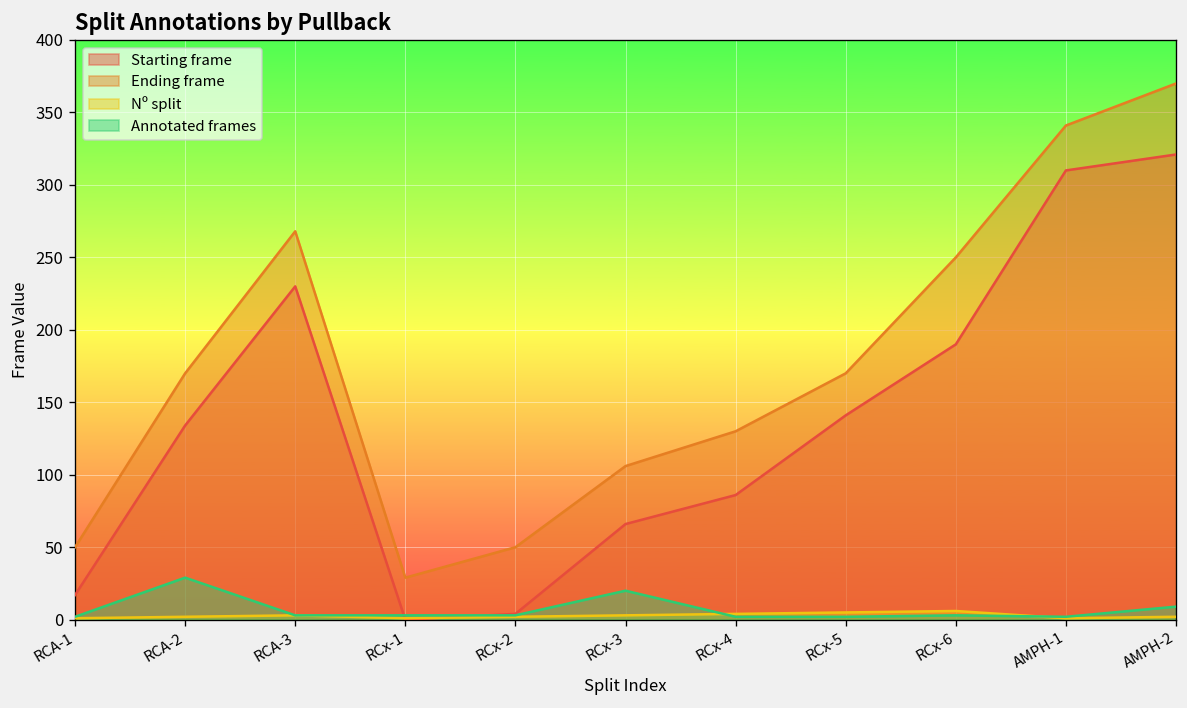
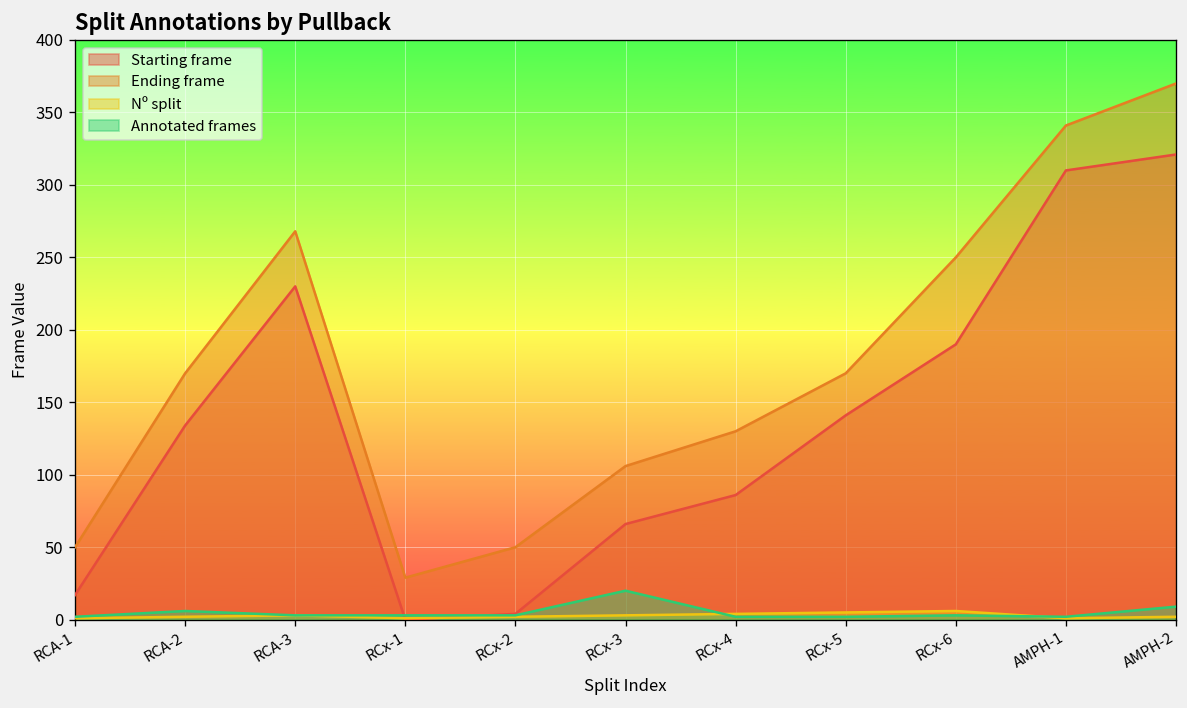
  {
    "Annotated frames": {
-     "RCA-2": 29,
+     "RCA-2": 6,
      "RCx-3": 20,
      "RCx-5": 2,
      "RCx-6": 3,
      "AMPH-2": 9
    }
  }
